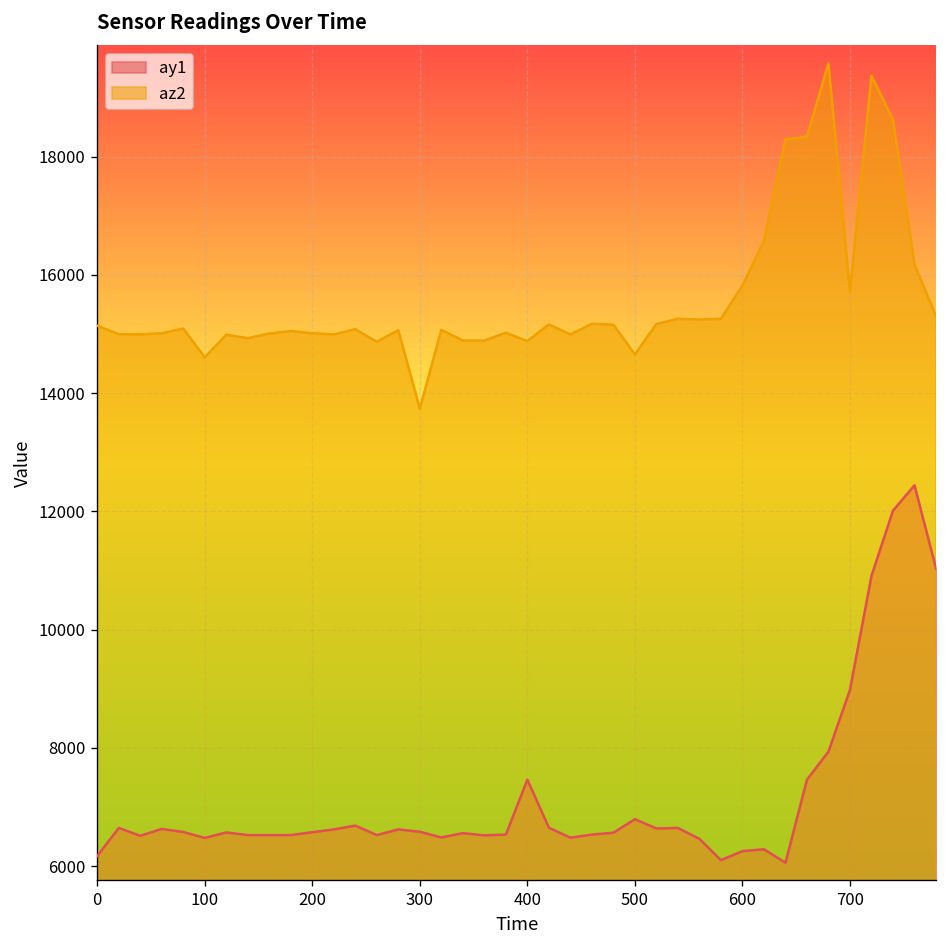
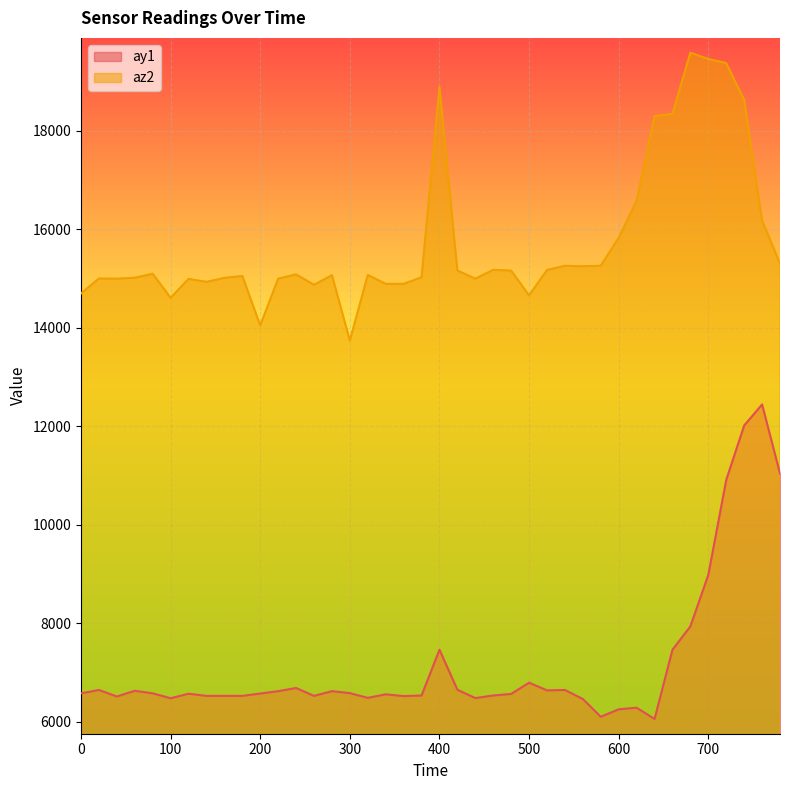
  {
    "ay1": {
-     "0": 6200,
+     "0": 6600,
      "100": 6500,
      "200": 6600,
      "300": 6600,
      "400": 7500,
      "500": 6800,
      "600": 6300,
      "700": 9000
    },
    "az2": {
-     "0": 15100,
+     "0": 14700,
      "100": 14600,
-     "200": 15000,
+     "200": 14000,
      "300": 13700,
-     "400": 14900,
+     "400": 18900,
      "500": 14700,
      "600": 15800,
-     "700": 15700
+     "700": 19500
    }
  }
